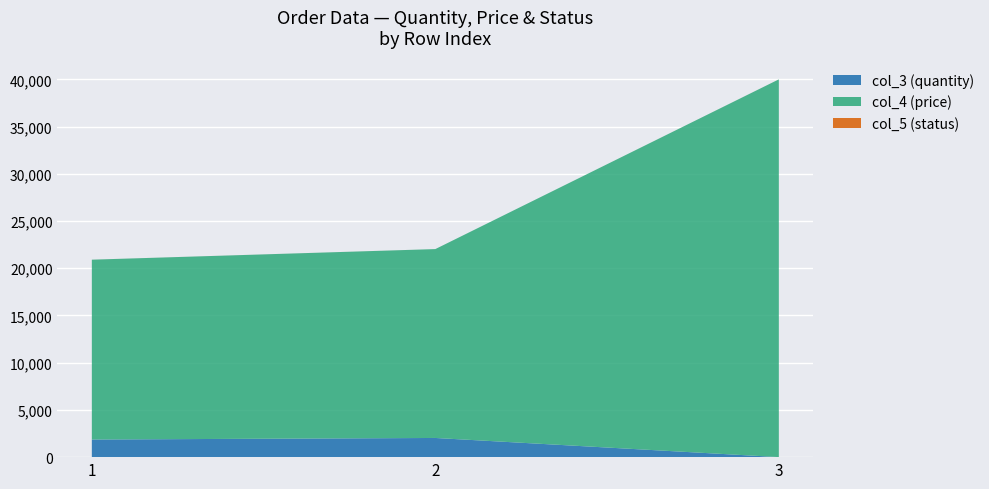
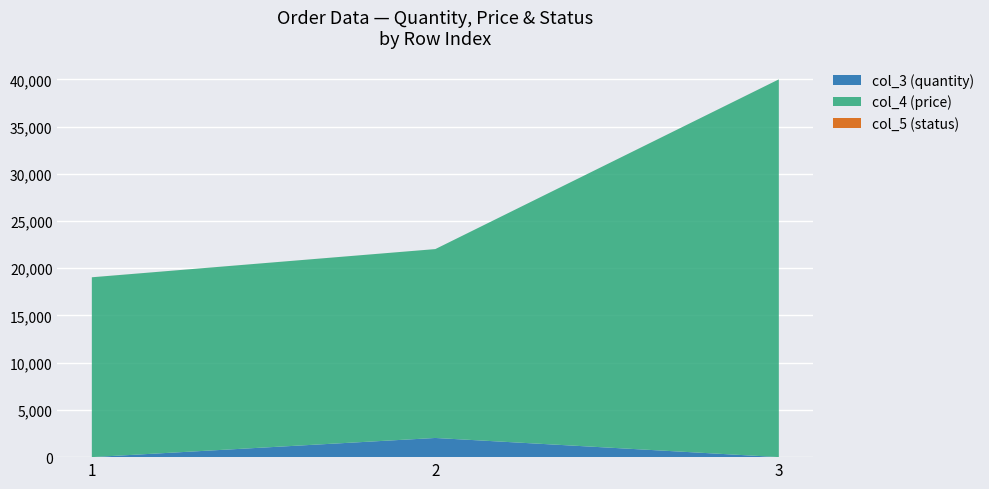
  {
    "col_3 (quantity)": {
-     "1": "2,000",
+     "1": "0",
      "2": "2,000"
    },
    "col_5 (status)": {
      "1": "19,000",
      "2": "20,000",
      "3": "40,000"
    }
  }
